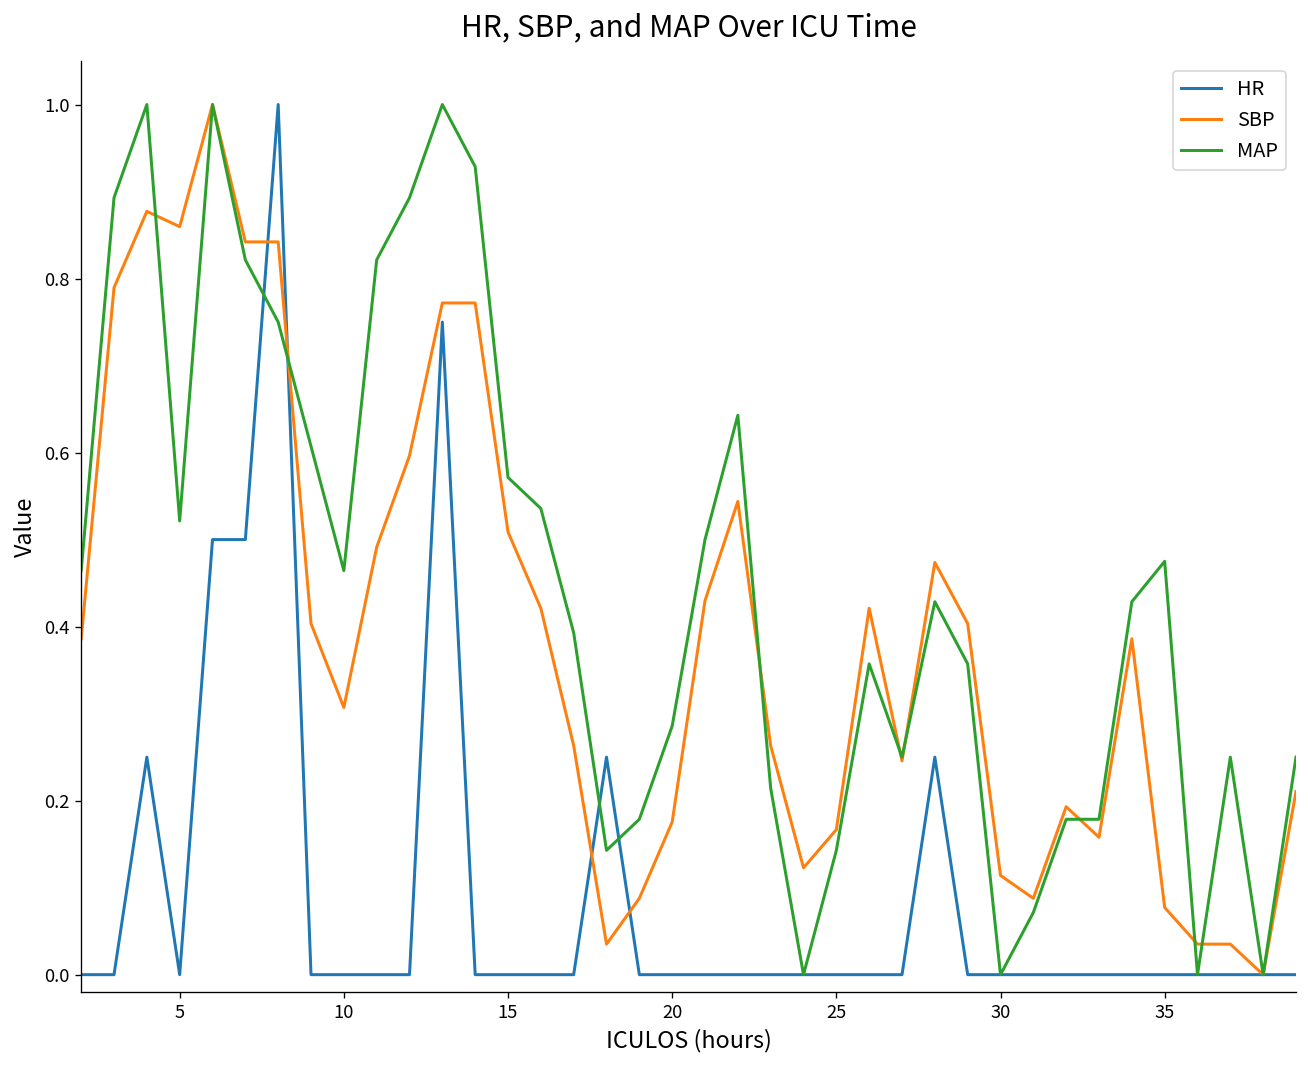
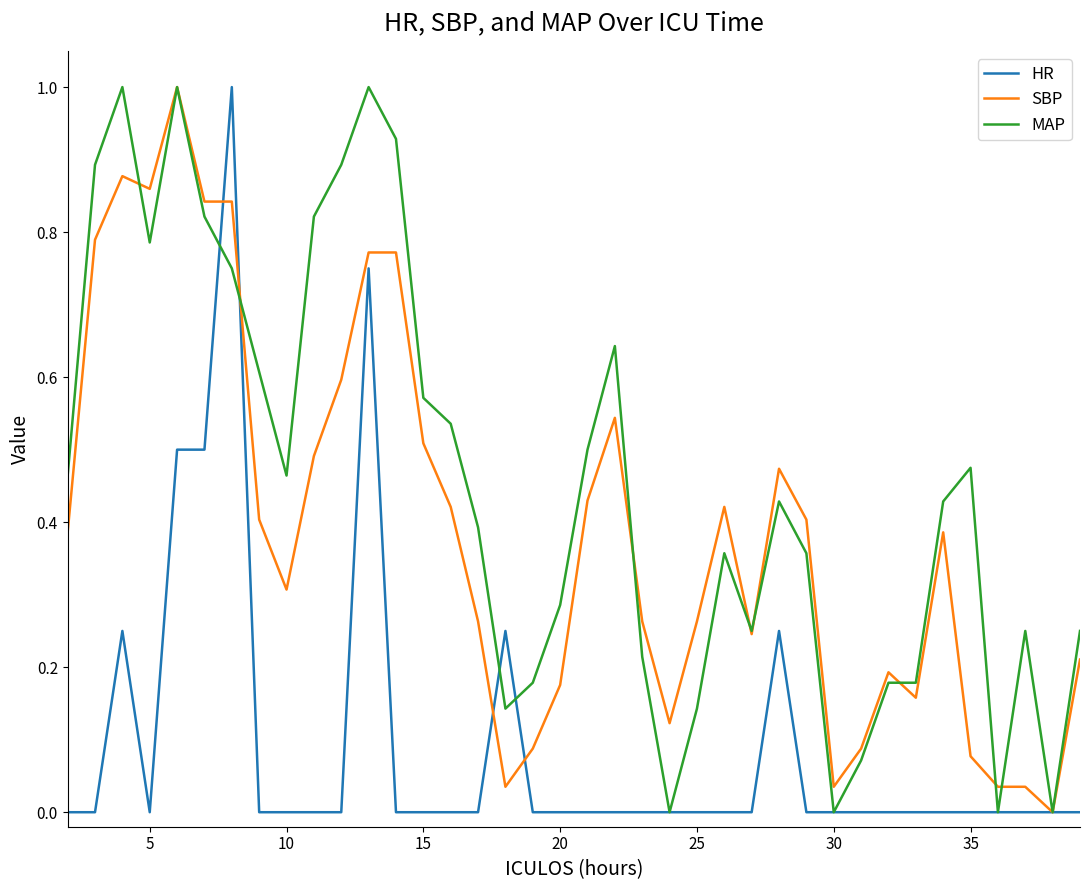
  {
    "HR": {
      "5": 0.00,
      "10": 0.00,
      "15": 0.00,
      "20": 0.00,
      "25": 0.00,
      "35": 0.00
    },
    "SBP": {
      "5": 0.86,
      "10": 0.31,
      "15": 0.51,
      "20": 0.18,
-     "25": 0.17,
-     "30": 0.11,
+     "25": 0.26,
+     "30": 0.04,
      "35": 0.08
    },
    "MAP": {
-     "5": 0.52,
+     "5": 0.79,
      "10": 0.46,
      "15": 0.57,
      "20": 0.29,
      "25": 0.14,
      "35": 0.47
    }
  }
